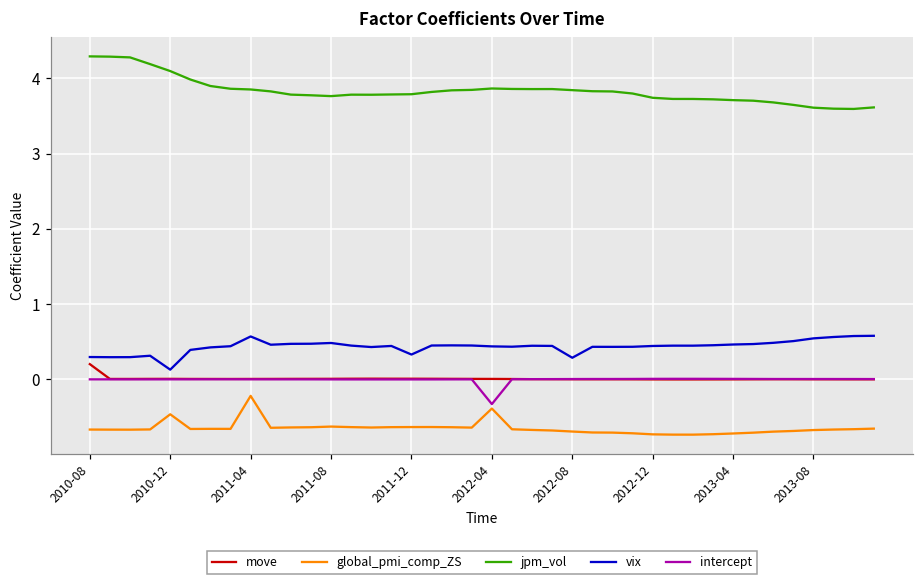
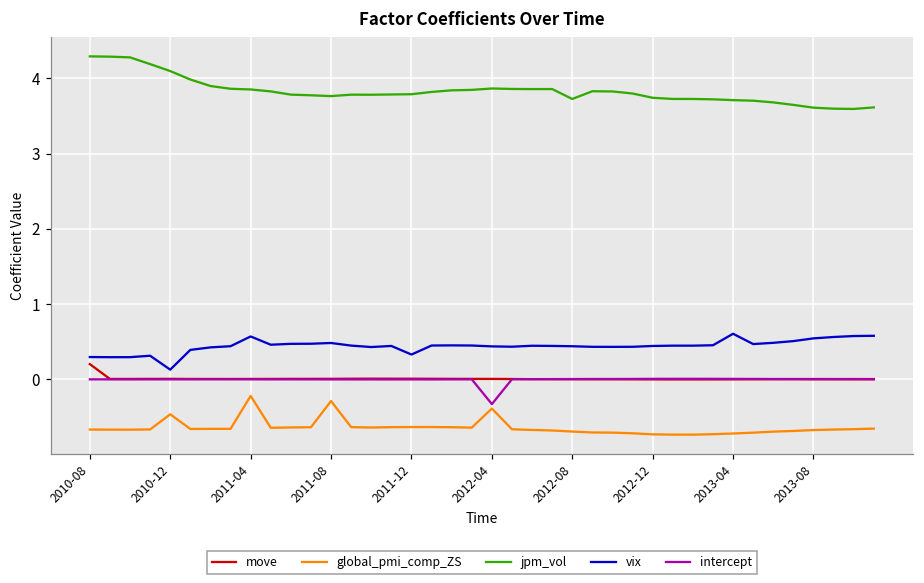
  {
    "move": {
      "2010-08": 0.2,
      "2012-04": 0.0
    },
    "global_pmi_comp_ZS": {
      "2010-08": -0.7,
      "2010-12": -0.5,
      "2011-04": -0.2,
-     "2011-08": -0.6,
+     "2011-08": -0.3,
      "2011-12": -0.6,
      "2012-04": -0.4,
      "2012-08": -0.7,
      "2012-12": -0.7,
      "2013-04": -0.7,
      "2013-08": -0.7
    },
    "jpm_vol": {
      "2010-08": 4.3,
      "2010-12": 4.1,
      "2011-04": 3.9,
      "2011-08": 3.8,
      "2011-12": 3.8,
      "2012-04": 3.9,
-     "2012-08": 3.8,
+     "2012-08": 3.7,
      "2012-12": 3.7,
      "2013-04": 3.7,
      "2013-08": 3.6
    },
    "vix": {
      "2010-08": 0.3,
      "2010-12": 0.1,
      "2011-04": 0.6,
      "2011-08": 0.5,
      "2011-12": 0.3,
      "2012-04": 0.4,
-     "2012-08": 0.3,
+     "2012-08": 0.4,
      "2012-12": 0.4,
-     "2013-04": 0.5,
+     "2013-04": 0.6,
      "2013-08": 0.5
    },
    "intercept": {
      "2010-08": 0.0,
      "2012-04": -0.3
    }
  }
